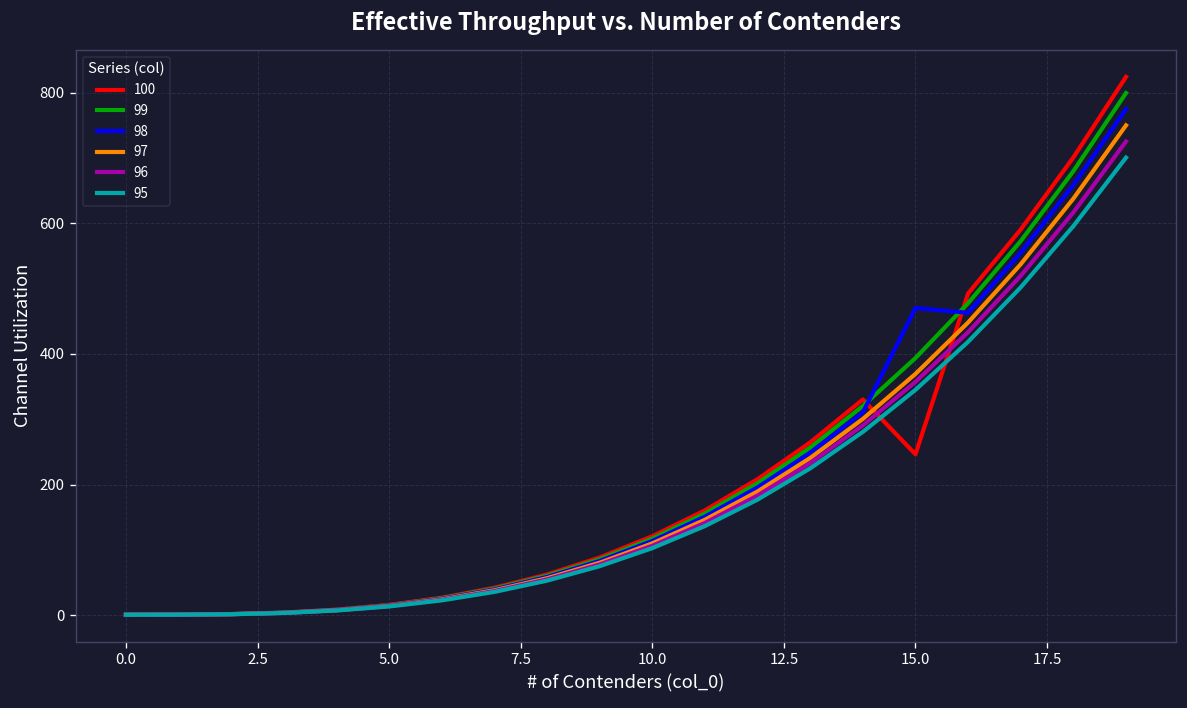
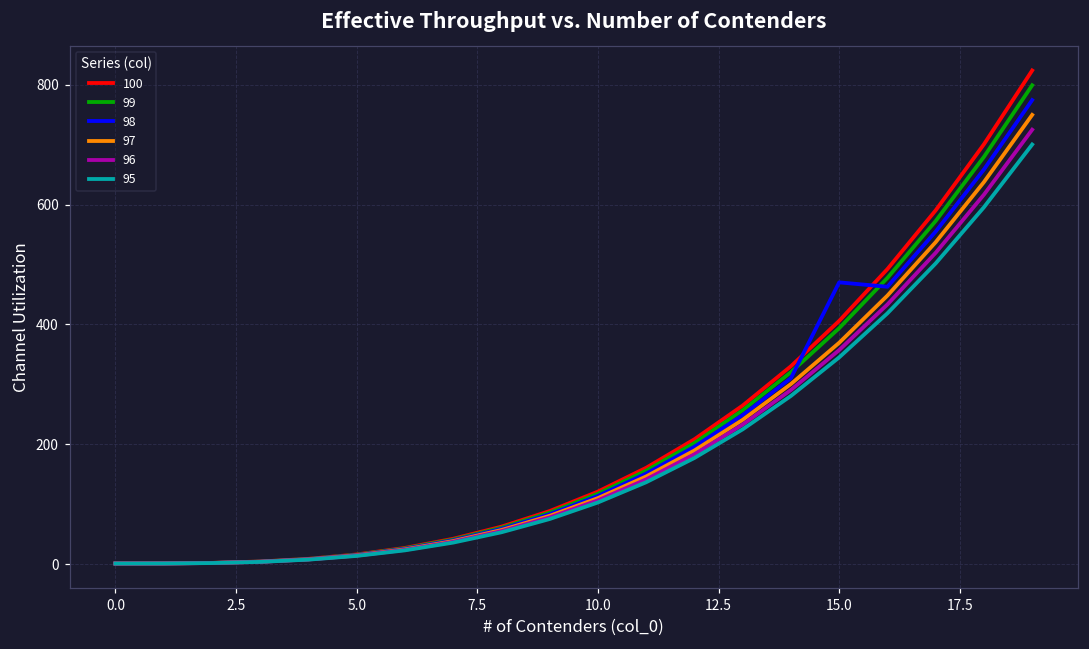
  {
    "100": {
-     "15.0": 250
+     "15.0": 410
    },
    "99": {
      "15.0": 390
    },
    "98": {
      "15.0": 470
    },
    "97": {
      "15.0": 370
    },
    "96": {
      "15.0": 360
    },
    "95": {
      "15.0": 350
    }
  }
